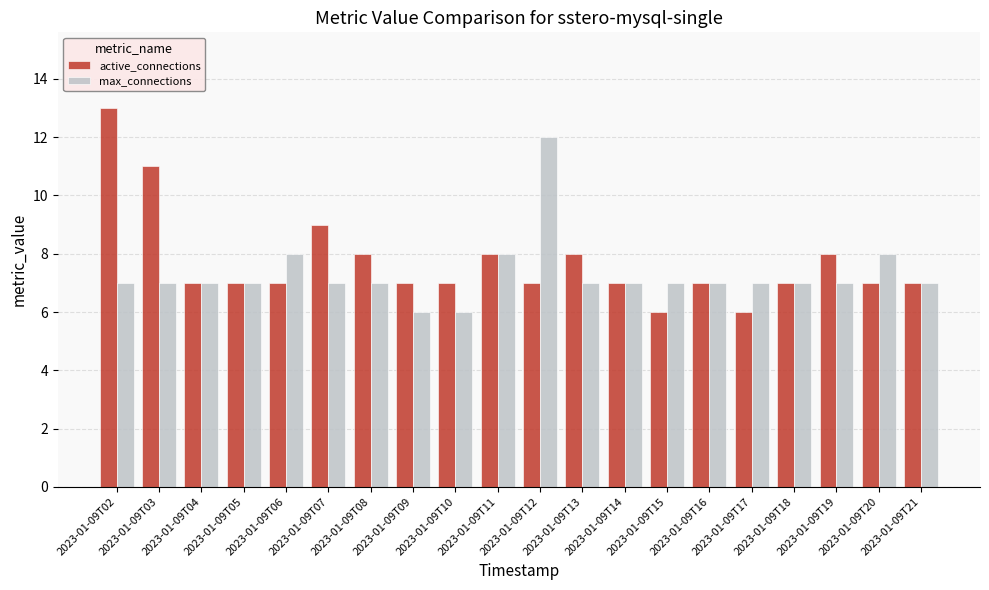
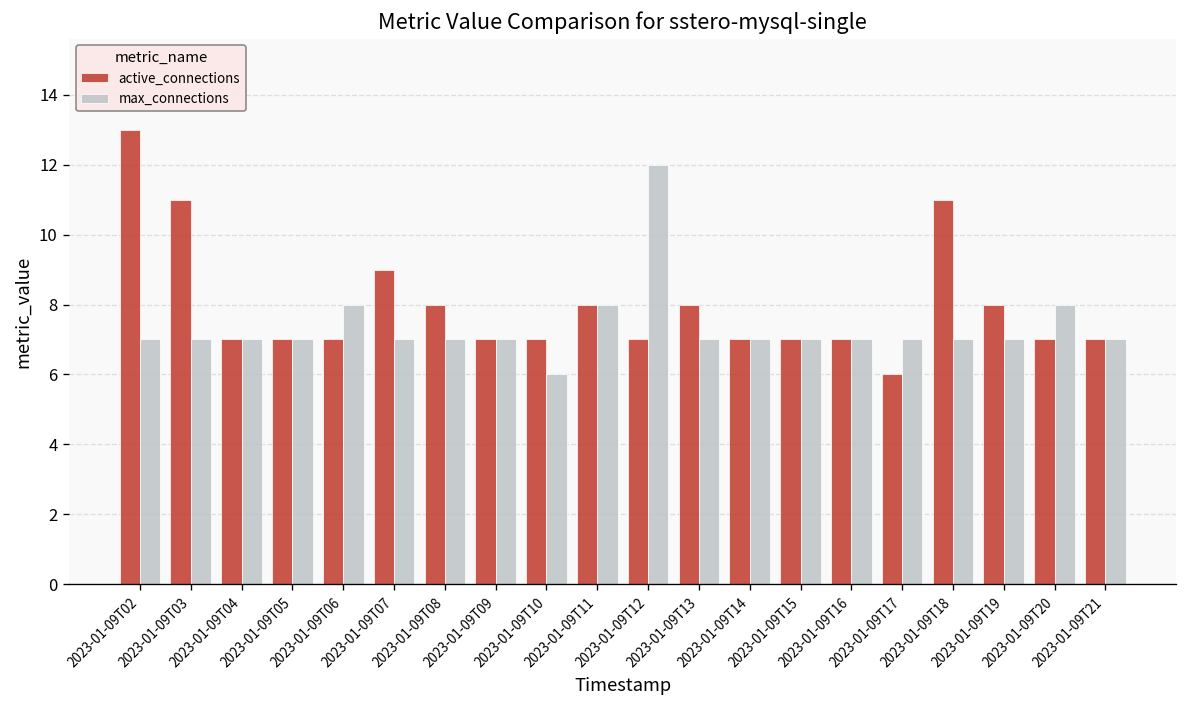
  {
    "active_connections": {
      "2023-01-09T02": 13,
      "2023-01-09T03": 11,
      "2023-01-09T04": 7,
      "2023-01-09T05": 7,
      "2023-01-09T06": 7,
      "2023-01-09T07": 9,
      "2023-01-09T08": 8,
      "2023-01-09T09": 7,
      "2023-01-09T10": 7,
      "2023-01-09T11": 8,
      "2023-01-09T12": 7,
      "2023-01-09T13": 8,
      "2023-01-09T14": 7,
-     "2023-01-09T15": 6,
+     "2023-01-09T15": 7,
      "2023-01-09T16": 7,
      "2023-01-09T17": 6,
-     "2023-01-09T18": 7,
+     "2023-01-09T18": 11,
      "2023-01-09T19": 8,
      "2023-01-09T20": 7,
      "2023-01-09T21": 7
    },
    "max_connections": {
      "2023-01-09T02": 7,
      "2023-01-09T03": 7,
      "2023-01-09T04": 7,
      "2023-01-09T05": 7,
      "2023-01-09T06": 8,
      "2023-01-09T07": 7,
      "2023-01-09T08": 7,
-     "2023-01-09T09": 6,
+     "2023-01-09T09": 7,
      "2023-01-09T10": 6,
      "2023-01-09T11": 8,
      "2023-01-09T12": 12,
      "2023-01-09T13": 7,
      "2023-01-09T14": 7,
      "2023-01-09T15": 7,
      "2023-01-09T16": 7,
      "2023-01-09T17": 7,
      "2023-01-09T18": 7,
      "2023-01-09T19": 7,
      "2023-01-09T20": 8,
      "2023-01-09T21": 7
    }
  }
